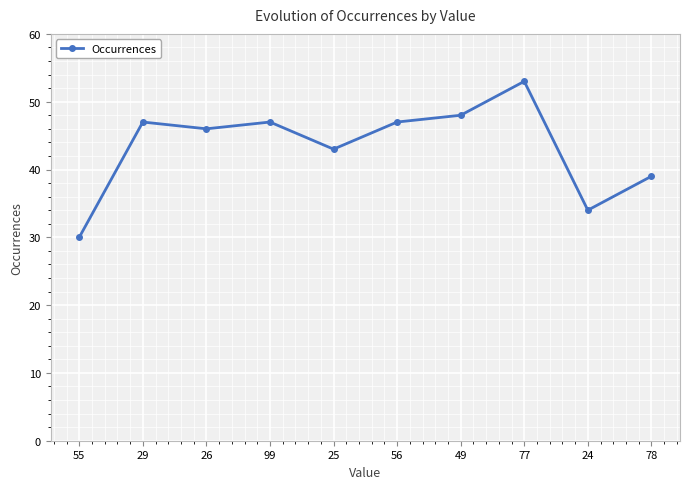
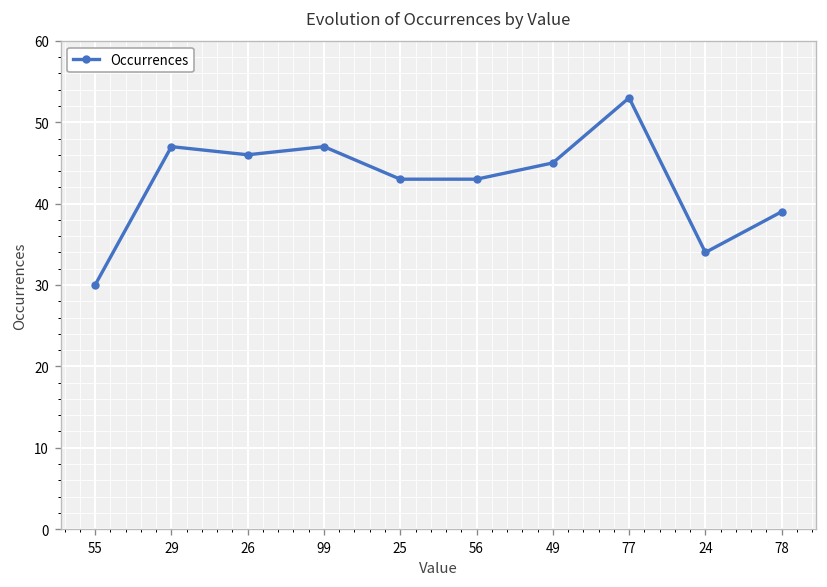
  {
    "55": 30,
    "29": 47,
    "26": 46,
    "99": 47,
    "25": 43,
-   "56": 47,
-   "49": 48,
+   "56": 43,
+   "49": 45,
    "77": 53,
    "24": 34,
    "78": 39
  }
